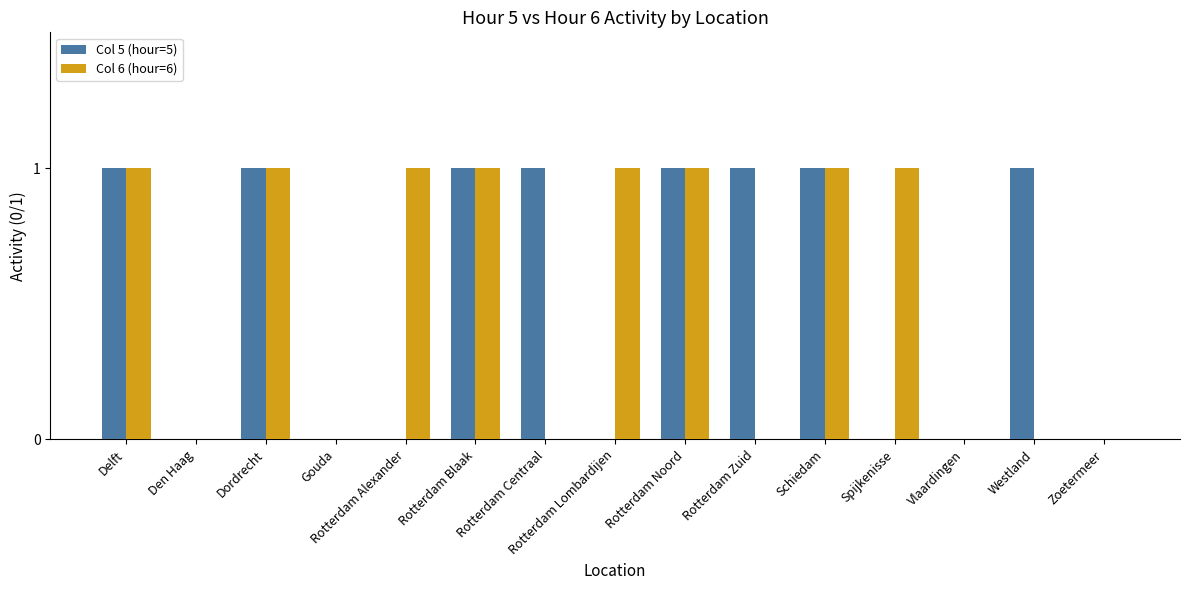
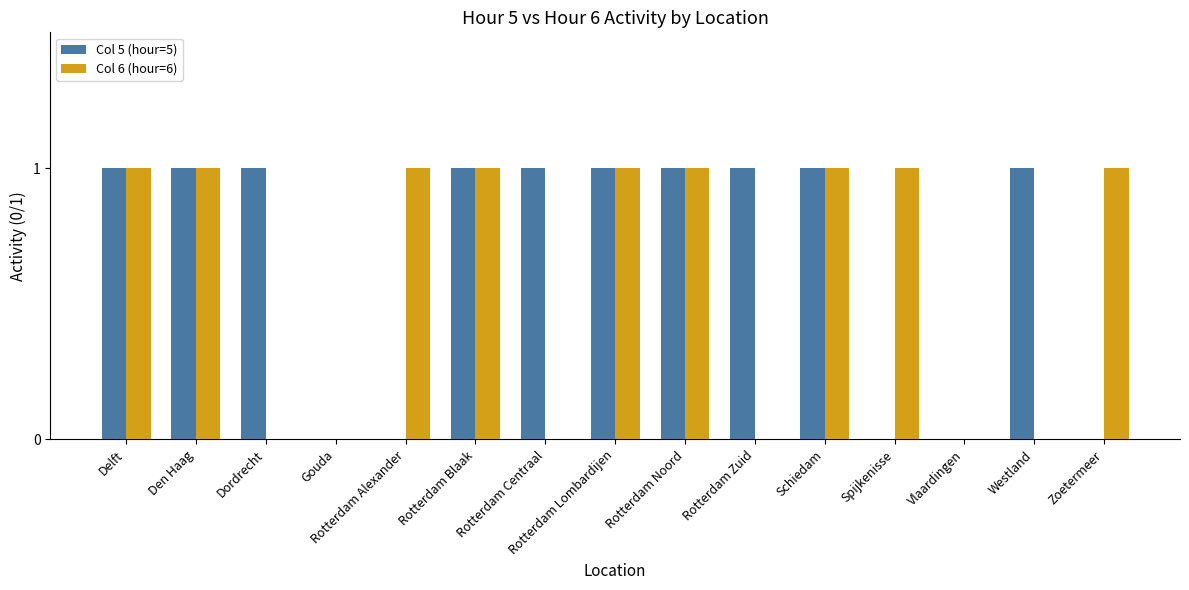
  {
    "Col 5 (hour=5)": {
      "Delft": 1,
-     "Den Haag": 0,
+     "Den Haag": 1,
      "Dordrecht": 1,
      "Gouda": 0,
      "Rotterdam Alexander": 0,
      "Rotterdam Blaak": 1,
      "Rotterdam Centraal": 1,
-     "Rotterdam Lombardijen": 0,
+     "Rotterdam Lombardijen": 1,
      "Rotterdam Noord": 1,
      "Rotterdam Zuid": 1,
      "Schiedam": 1,
      "Spijkenisse": 0,
      "Vlaardingen": 0,
      "Westland": 1,
      "Zoetermeer": 0
    },
    "Col 6 (hour=6)": {
      "Delft": 1,
-     "Den Haag": 0,
-     "Dordrecht": 1,
+     "Den Haag": 1,
+     "Dordrecht": 0,
      "Gouda": 0,
      "Rotterdam Alexander": 1,
      "Rotterdam Blaak": 1,
      "Rotterdam Centraal": 0,
      "Rotterdam Lombardijen": 1,
      "Rotterdam Noord": 1,
      "Rotterdam Zuid": 0,
      "Schiedam": 1,
      "Spijkenisse": 1,
      "Vlaardingen": 0,
      "Westland": 0,
-     "Zoetermeer": 0
+     "Zoetermeer": 1
    }
  }
